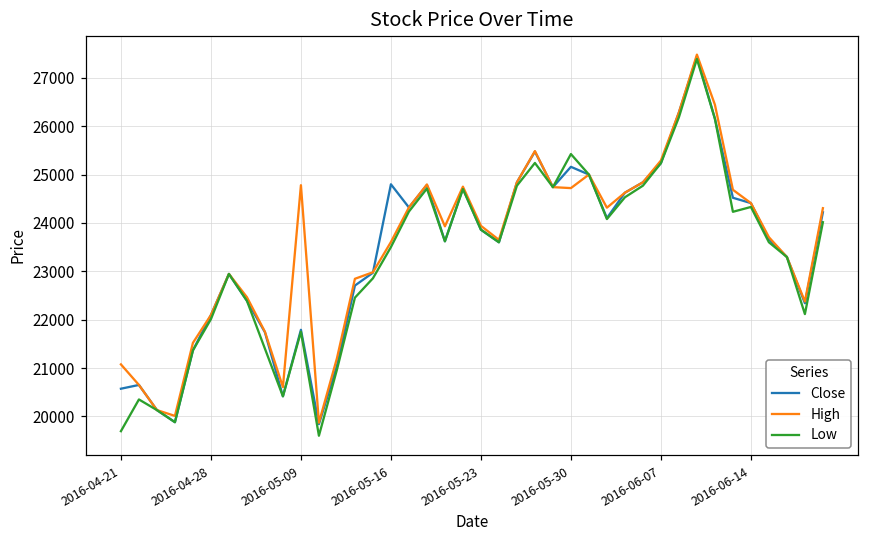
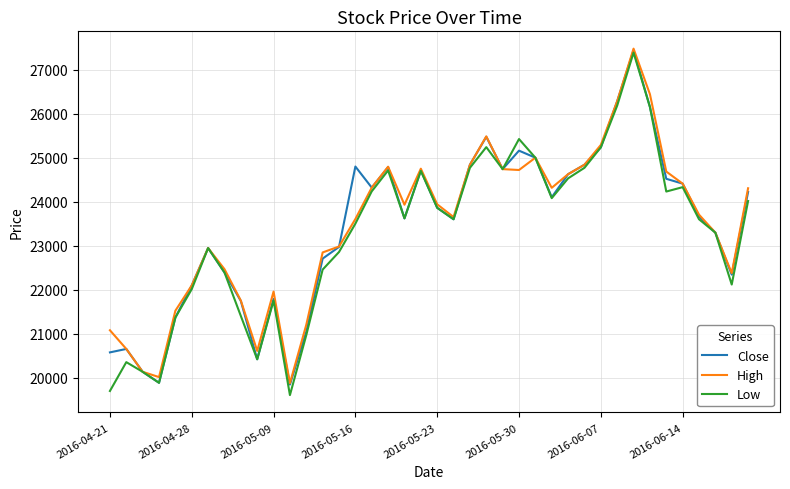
  {
    "Close": {
      "2016-04-21": 20600,
      "2016-05-16": 24800,
      "2016-05-30": 25200
    },
    "High": {
      "2016-04-21": 21100,
-     "2016-05-09": 24800,
+     "2016-05-09": 22000,
      "2016-05-16": 23600,
      "2016-05-23": 23900,
      "2016-05-30": 24700
    },
    "Low": {
      "2016-04-21": 19700,
      "2016-04-28": 22000,
      "2016-05-16": 23500,
      "2016-05-30": 25400,
      "2016-06-14": 24300
    }
  }
